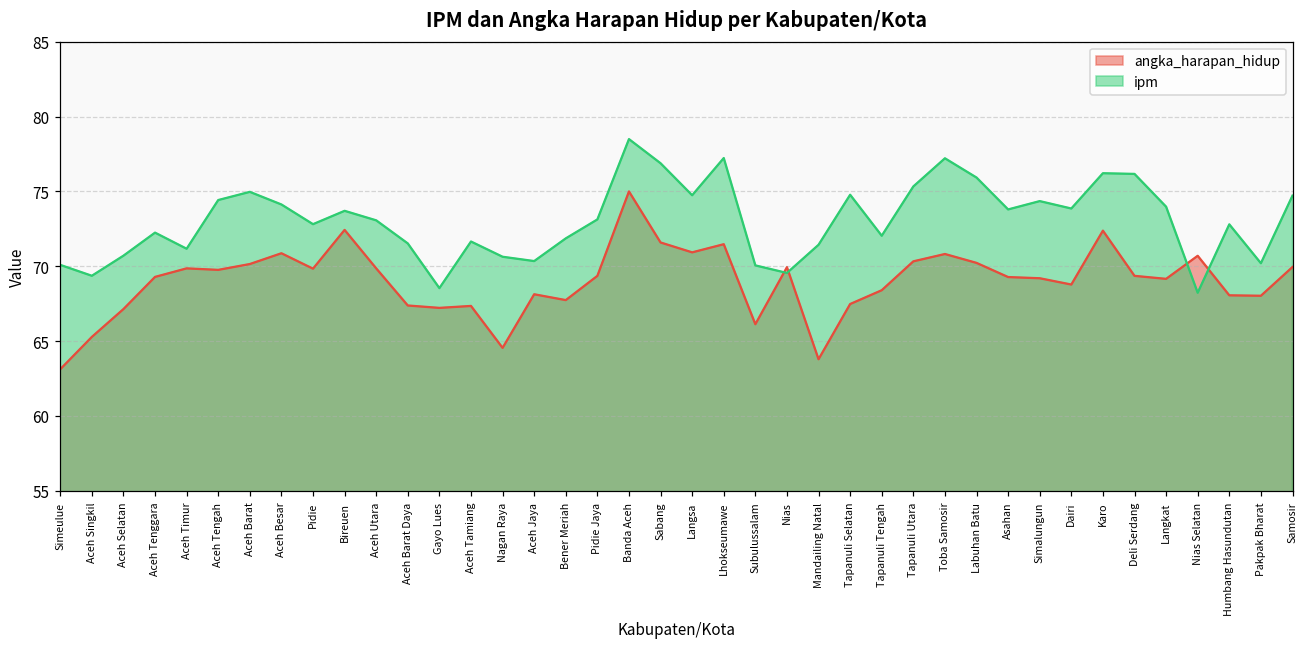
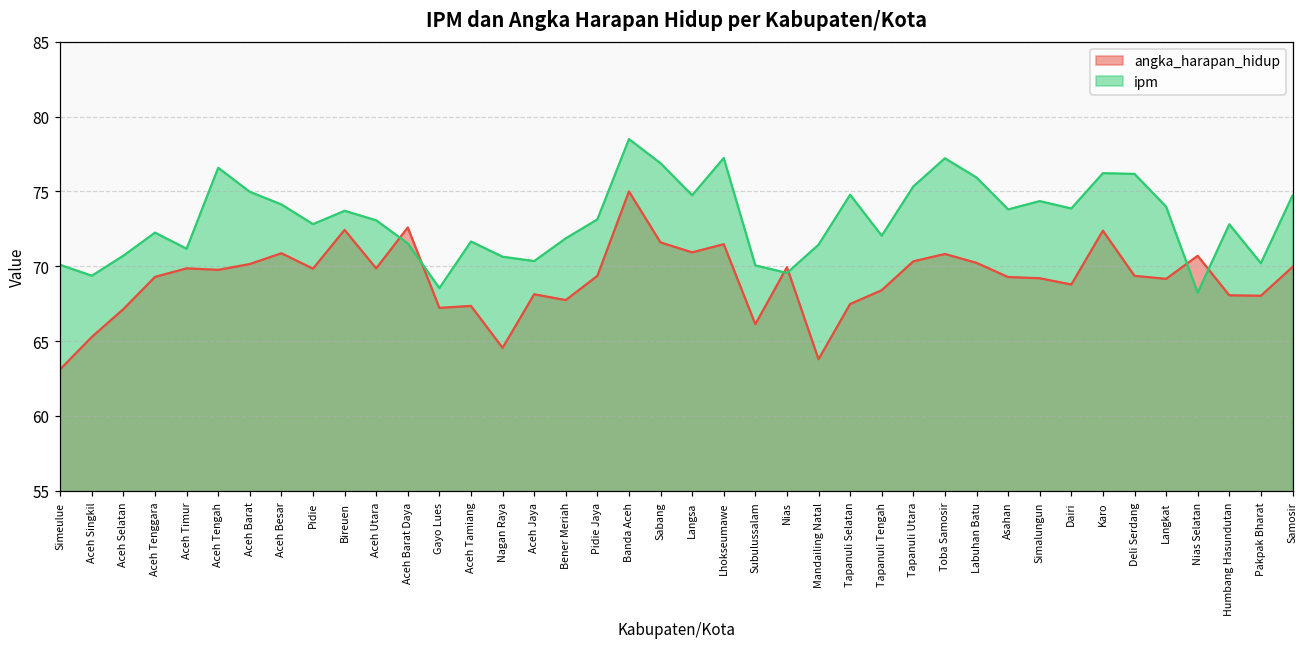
  {
    "angka_harapan_hidup": {
      "Simeulue": 63.1,
      "Aceh Singkil": 65.3,
      "Aceh Selatan": 67.1,
      "Aceh Tenggara": 69.3,
      "Aceh Timur": 69.9,
      "Aceh Tengah": 69.8,
      "Aceh Barat": 70.2,
      "Aceh Besar": 70.9,
      "Pidie": 69.8,
      "Bireuen": 72.4,
      "Aceh Utara": 69.9,
-     "Aceh Barat Daya": 67.4,
+     "Aceh Barat Daya": 72.6,
      "Gayo Lues": 67.2,
      "Aceh Tamiang": 67.4,
      "Nagan Raya": 64.6,
      "Aceh Jaya": 68.1,
      "Bener Meriah": 67.7,
      "Pidie Jaya": 69.4,
      "Banda Aceh": 75.0,
      "Sabang": 71.6,
      "Langsa": 70.9,
      "Lhokseumawe": 71.5,
      "Subulussalam": 66.1,
      "Nias": 69.9,
      "Mandailing Natal": 63.8,
      "Tapanuli Selatan": 67.5,
      "Tapanuli Tengah": 68.4,
      "Tapanuli Utara": 70.3,
      "Toba Samosir": 70.8,
      "Labuhan Batu": 70.2,
      "Asahan": 69.3,
      "Simalungun": 69.2,
      "Dairi": 68.8,
      "Karo": 72.4,
      "Deli Serdang": 69.4,
      "Langkat": 69.2,
      "Nias Selatan": 70.7,
      "Humbang Hasundutan": 68.1,
      "Pakpak Bharat": 68.0,
      "Samosir": 70.0
    },
    "ipm": {
      "Simeulue": 70.1,
      "Aceh Singkil": 69.4,
      "Aceh Selatan": 70.7,
      "Aceh Tenggara": 72.2,
      "Aceh Timur": 71.2,
-     "Aceh Tengah": 74.4,
+     "Aceh Tengah": 76.6,
      "Aceh Barat": 75.0,
      "Aceh Besar": 74.1,
      "Pidie": 72.8,
      "Bireuen": 73.7,
      "Aceh Utara": 73.1,
      "Aceh Barat Daya": 71.5,
      "Gayo Lues": 68.5,
      "Aceh Tamiang": 71.7,
      "Nagan Raya": 70.6,
      "Aceh Jaya": 70.3,
      "Bener Meriah": 71.9,
      "Pidie Jaya": 73.1,
      "Banda Aceh": 78.5,
      "Sabang": 76.9,
      "Langsa": 74.7,
      "Lhokseumawe": 77.2,
      "Subulussalam": 70.1,
      "Nias": 69.6,
      "Mandailing Natal": 71.4,
      "Tapanuli Selatan": 74.8,
      "Tapanuli Tengah": 72.0,
      "Tapanuli Utara": 75.3,
      "Toba Samosir": 77.2,
      "Labuhan Batu": 75.9,
      "Asahan": 73.8,
      "Simalungun": 74.4,
      "Dairi": 73.9,
      "Karo": 76.2,
      "Deli Serdang": 76.2,
      "Langkat": 74.0,
      "Nias Selatan": 68.2,
      "Humbang Hasundutan": 72.8,
      "Pakpak Bharat": 70.2,
      "Samosir": 74.7
    }
  }
